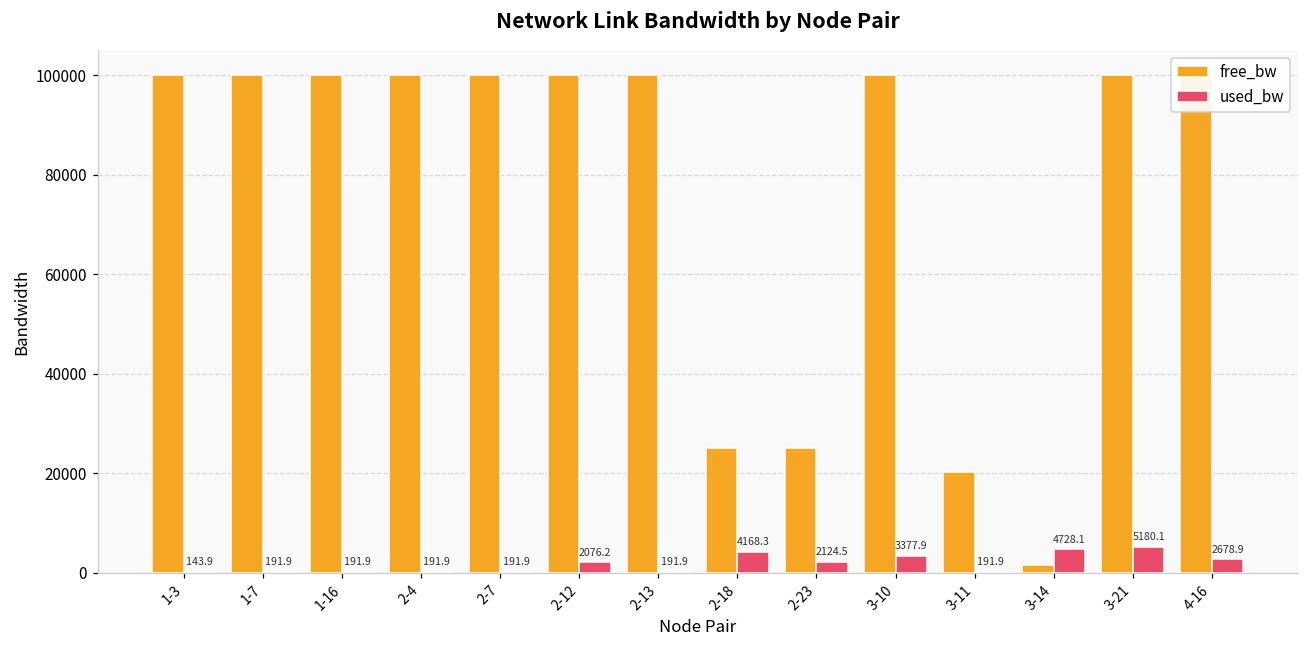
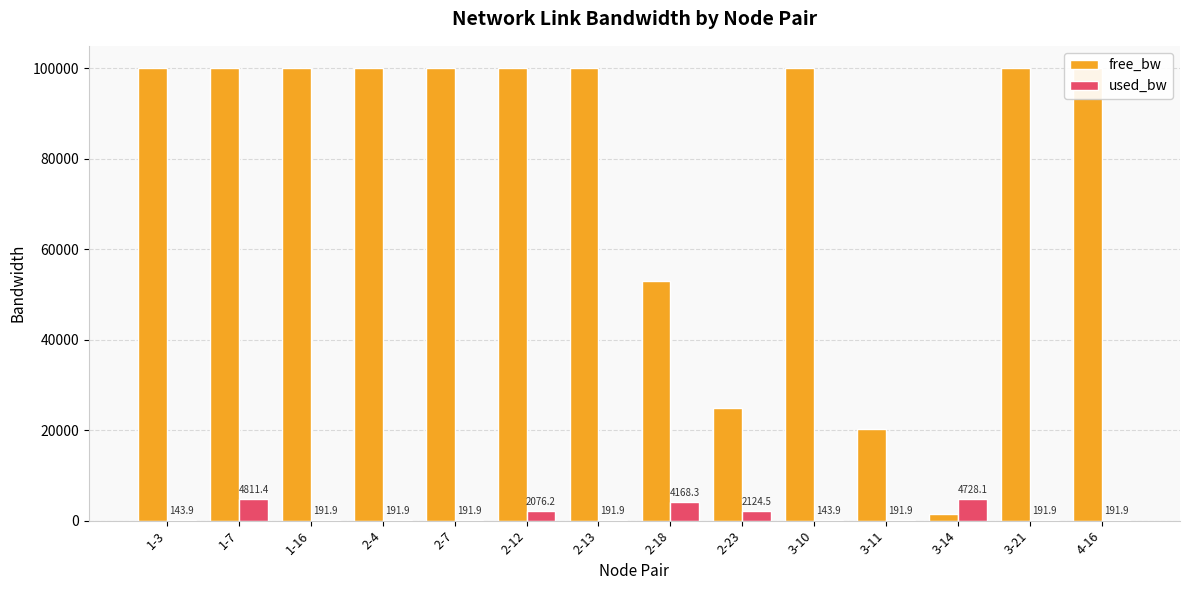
  {
    "free_bw": {
      "1-3": 100000,
      "1-7": 100000,
      "1-16": 100000,
      "2-4": 100000,
      "2-7": 100000,
      "2-12": 100000,
      "2-13": 100000,
-     "2-18": 25000,
+     "2-18": 53000,
      "2-23": 25000,
      "3-10": 100000,
      "3-11": 20000,
      "3-14": 2000,
      "3-21": 100000
    },
    "used_bw": {
      "1-3": 143.9,
-     "1-7": 191.9,
+     "1-7": 4811.4,
      "1-16": 191.9,
      "2-4": 191.9,
      "2-7": 191.9,
      "2-12": 2076.2,
      "2-13": 191.9,
      "2-18": 4168.3,
      "2-23": 2124.5,
-     "3-10": 3377.9,
+     "3-10": 143.9,
      "3-11": 191.9,
      "3-14": 4728.1,
-     "3-21": 5180.1,
-     "4-16": 2678.9
+     "3-21": 191.9,
+     "4-16": 191.9
    }
  }
